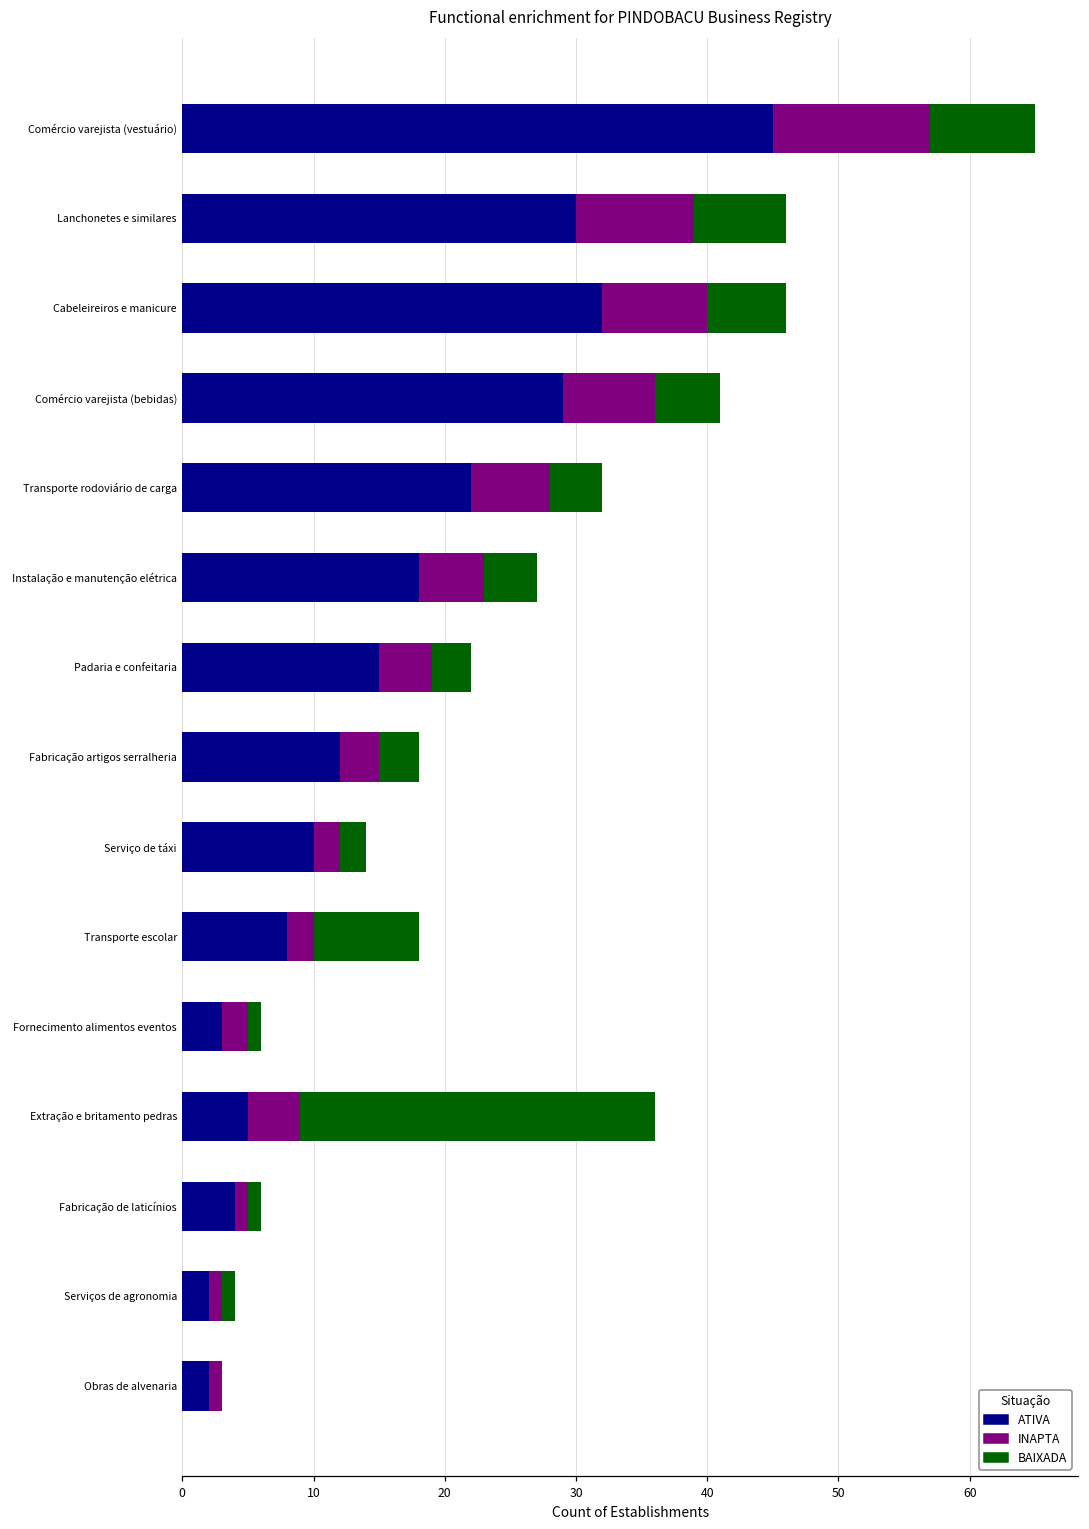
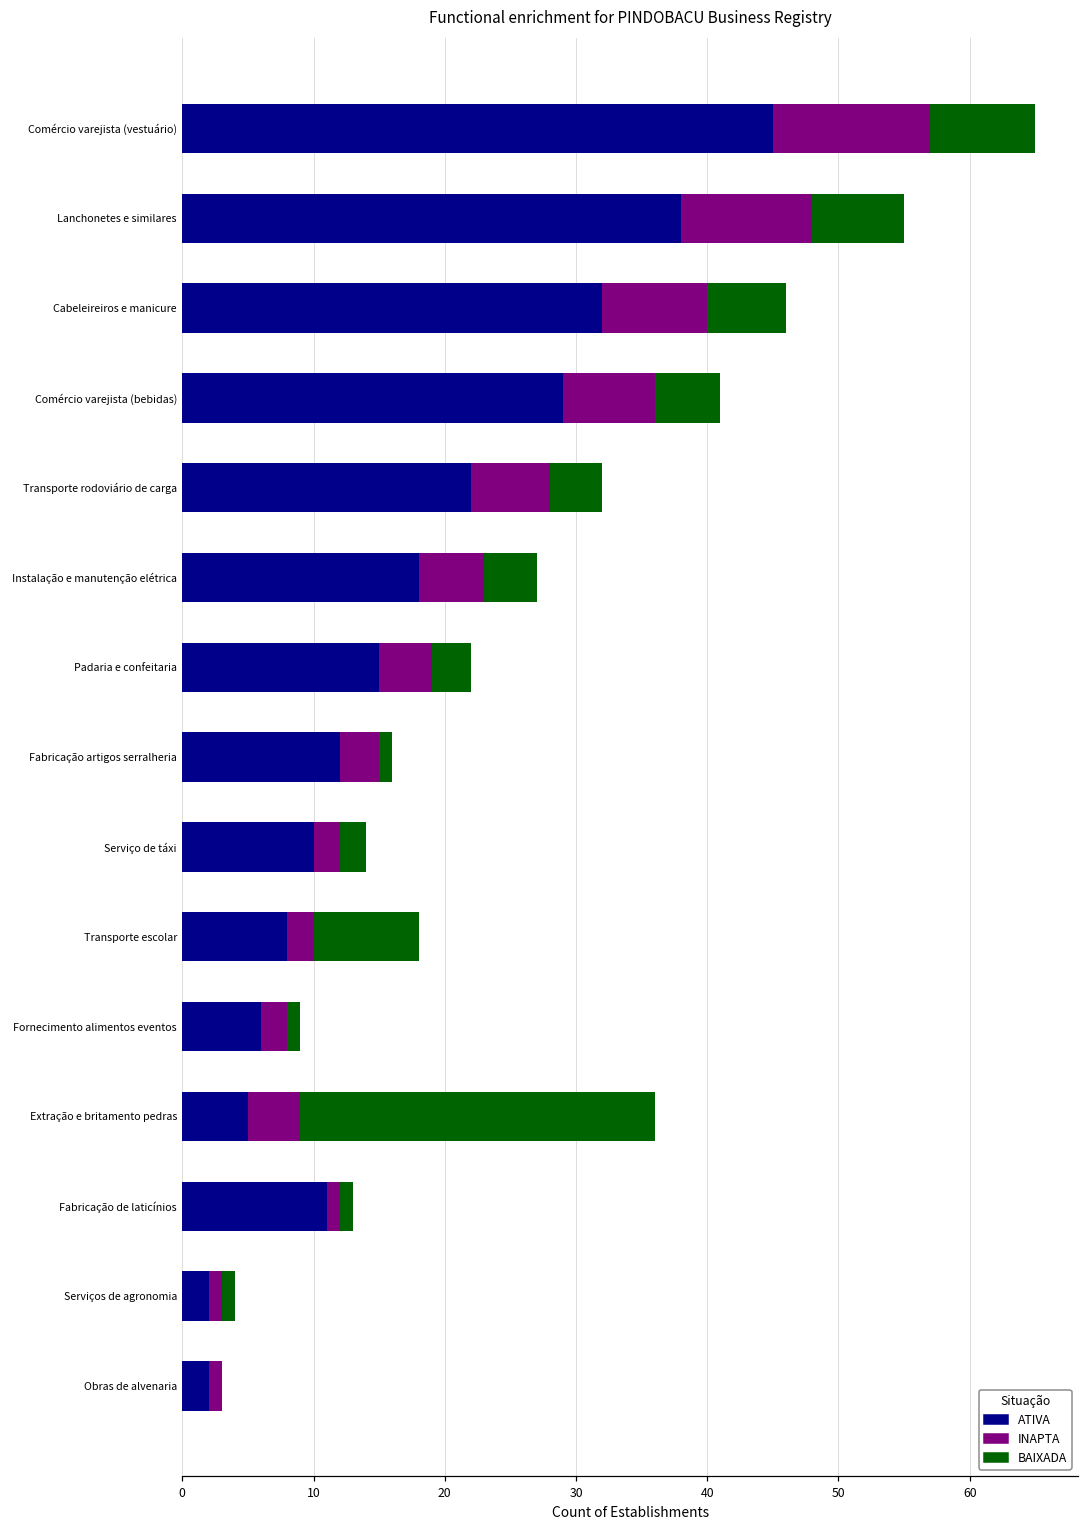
  {
    "ATIVA": {
      "Comércio varejista (vestuário)": 45,
-     "Lanchonetes e similares": 30,
+     "Lanchonetes e similares": 38,
      "Cabeleireiros e manicure": 32,
      "Comércio varejista (bebidas)": 29,
      "Transporte rodoviário de carga": 22,
      "Instalação e manutenção elétrica": 18,
      "Padaria e confeitaria": 15,
      "Fabricação artigos serralheria": 12,
      "Serviço de táxi": 10,
      "Transporte escolar": 8,
-     "Fornecimento alimentos eventos": 3,
+     "Fornecimento alimentos eventos": 6,
      "Extração e britamento pedras": 5,
-     "Fabricação de laticínios": 4,
+     "Fabricação de laticínios": 11,
      "Serviços de agronomia": 2,
      "Obras de alvenaria": 2
    },
    "INAPTA": {
      "Comércio varejista (vestuário)": 12,
-     "Lanchonetes e similares": 9,
+     "Lanchonetes e similares": 10,
      "Cabeleireiros e manicure": 8,
      "Comércio varejista (bebidas)": 7,
      "Transporte rodoviário de carga": 6,
      "Instalação e manutenção elétrica": 5,
      "Padaria e confeitaria": 4,
      "Fabricação artigos serralheria": 3,
      "Serviço de táxi": 2,
      "Transporte escolar": 2,
      "Fornecimento alimentos eventos": 2,
      "Extração e britamento pedras": 4,
      "Fabricação de laticínios": 1,
      "Serviços de agronomia": 1,
      "Obras de alvenaria": 1
    },
    "BAIXADA": {
      "Comércio varejista (vestuário)": 8,
      "Lanchonetes e similares": 7,
      "Cabeleireiros e manicure": 6,
      "Comércio varejista (bebidas)": 5,
      "Transporte rodoviário de carga": 4,
      "Instalação e manutenção elétrica": 4,
      "Padaria e confeitaria": 3,
-     "Fabricação artigos serralheria": 3,
+     "Fabricação artigos serralheria": 1,
      "Serviço de táxi": 2,
      "Transporte escolar": 8,
      "Fornecimento alimentos eventos": 1,
      "Extração e britamento pedras": 27,
      "Fabricação de laticínios": 1,
      "Serviços de agronomia": 1,
      "Obras de alvenaria": 0
    }
  }
